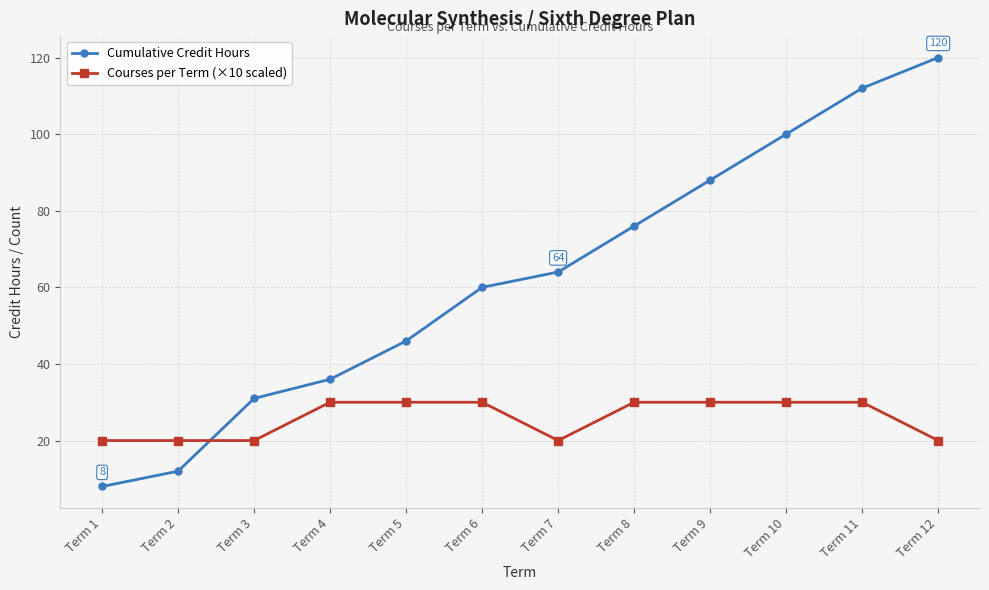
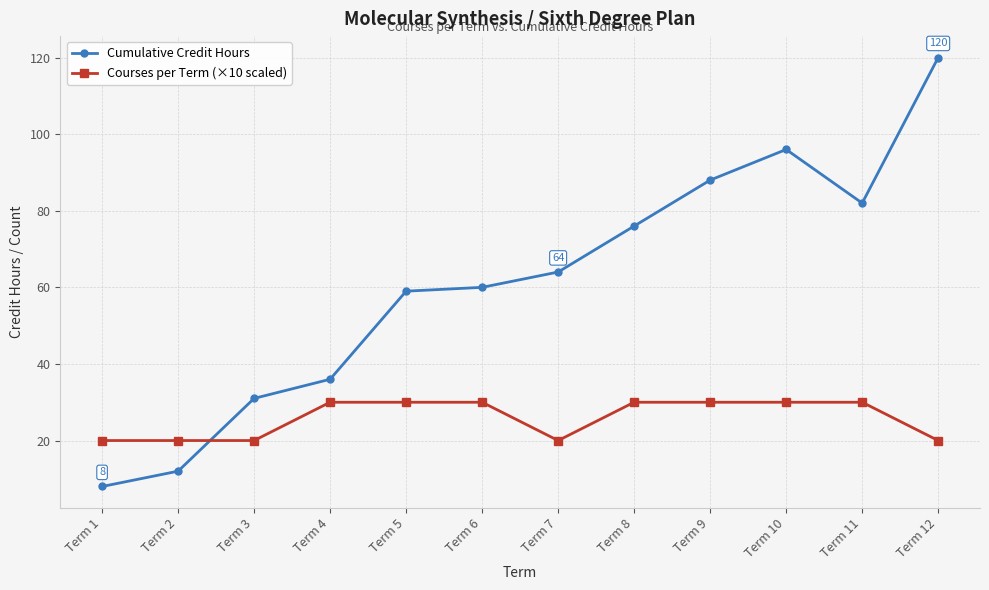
  {
    "Cumulative Credit Hours": {
      "Term 2": 12,
      "Term 3": 31,
      "Term 4": 36,
-     "Term 5": 46,
+     "Term 5": 59,
      "Term 6": 60,
      "Term 8": 76,
      "Term 9": 88,
-     "Term 10": 100,
-     "Term 11": 112
+     "Term 10": 96,
+     "Term 11": 82
    },
    "Courses per Term (×10 scaled)": {
      "Term 1": 20,
      "Term 2": 20,
      "Term 3": 20,
      "Term 4": 30,
      "Term 5": 30,
      "Term 6": 30,
      "Term 7": 20,
      "Term 8": 30,
      "Term 9": 30,
      "Term 10": 30,
      "Term 11": 30,
      "Term 12": 20
    }
  }
